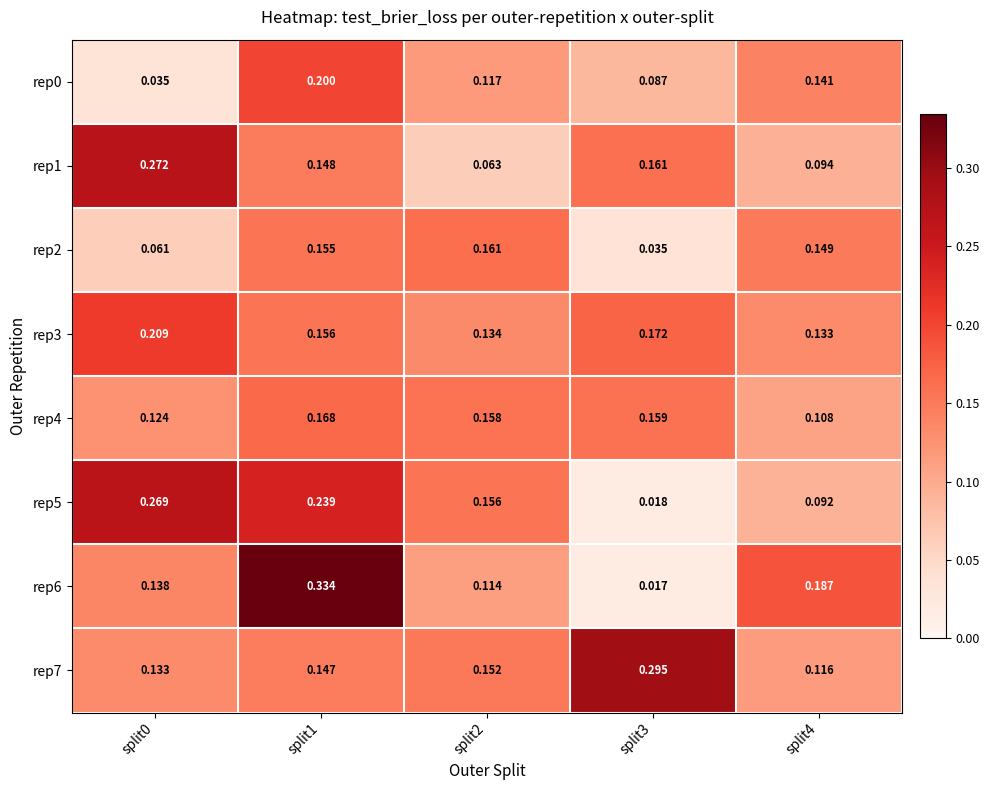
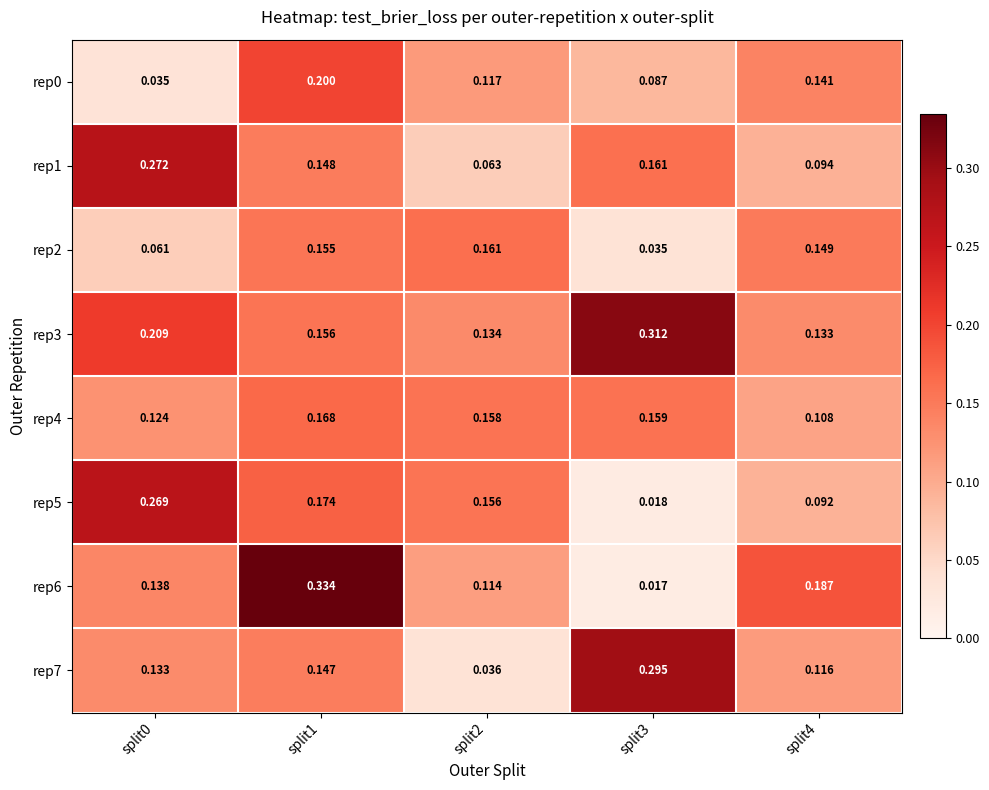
  {
    "rep0": {
      "split0": 0.035,
      "split1": 0.200,
      "split2": 0.117,
      "split3": 0.087,
      "split4": 0.141
    },
    "rep1": {
      "split0": 0.272,
      "split1": 0.148,
      "split2": 0.063,
      "split3": 0.161,
      "split4": 0.094
    },
    "rep2": {
      "split0": 0.061,
      "split1": 0.155,
      "split2": 0.161,
      "split3": 0.035,
      "split4": 0.149
    },
    "rep3": {
      "split0": 0.209,
      "split1": 0.156,
      "split2": 0.134,
-     "split3": 0.172,
+     "split3": 0.312,
      "split4": 0.133
    },
    "rep4": {
      "split0": 0.124,
      "split1": 0.168,
      "split2": 0.158,
      "split3": 0.159,
      "split4": 0.108
    },
    "rep5": {
      "split0": 0.269,
-     "split1": 0.239,
+     "split1": 0.174,
      "split2": 0.156,
      "split3": 0.018,
      "split4": 0.092
    },
    "rep6": {
      "split0": 0.138,
      "split1": 0.334,
      "split2": 0.114,
      "split3": 0.017,
      "split4": 0.187
    },
    "rep7": {
      "split0": 0.133,
      "split1": 0.147,
-     "split2": 0.152,
+     "split2": 0.036,
      "split3": 0.295,
      "split4": 0.116
    }
  }
